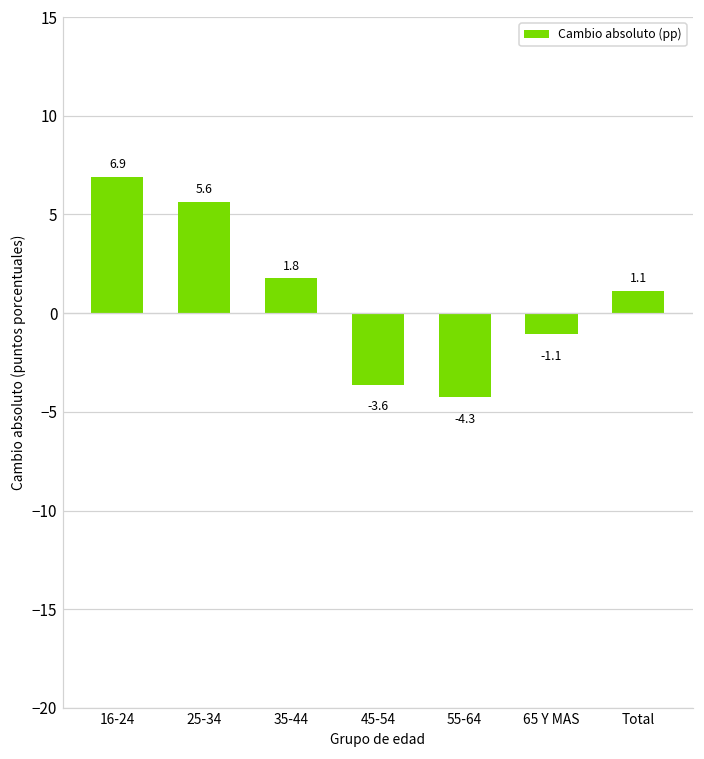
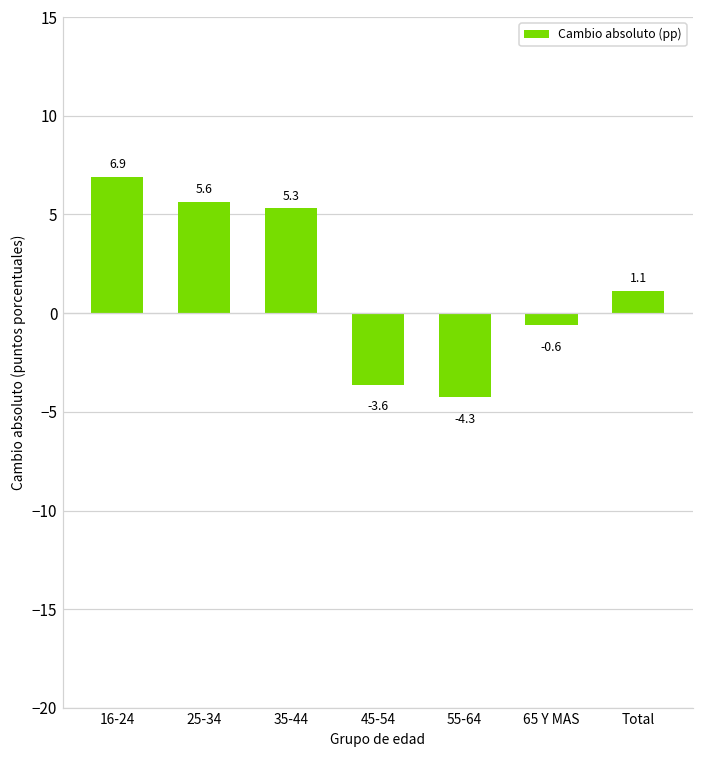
  {
    "16-24": 6.9,
    "25-34": 5.6,
-   "35-44": 1.8,
+   "35-44": 5.3,
    "45-54": -3.6,
    "55-64": -4.3,
-   "65 Y MAS": -1.1,
+   "65 Y MAS": -0.6,
    "Total": 1.1
  }
